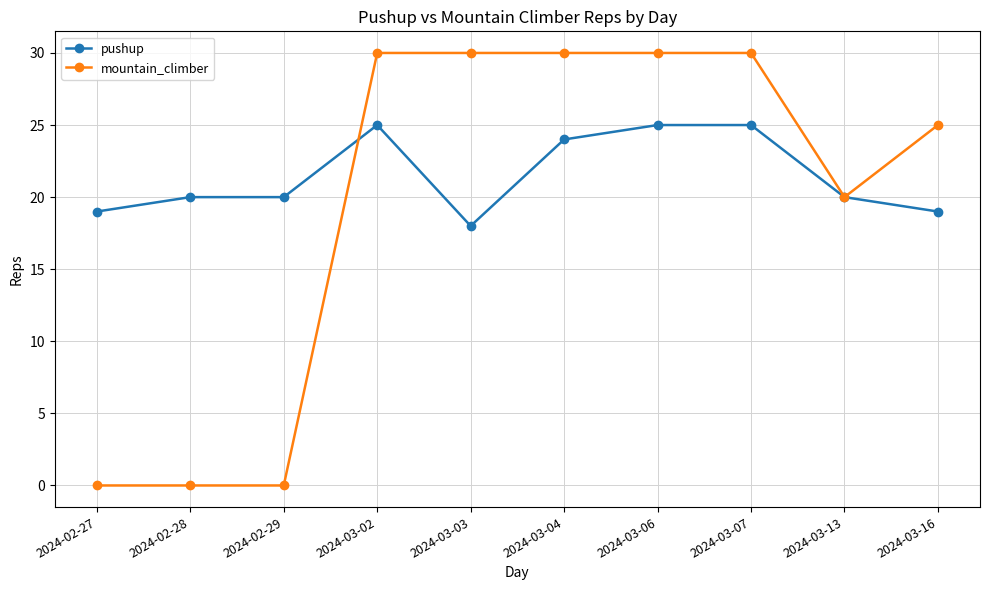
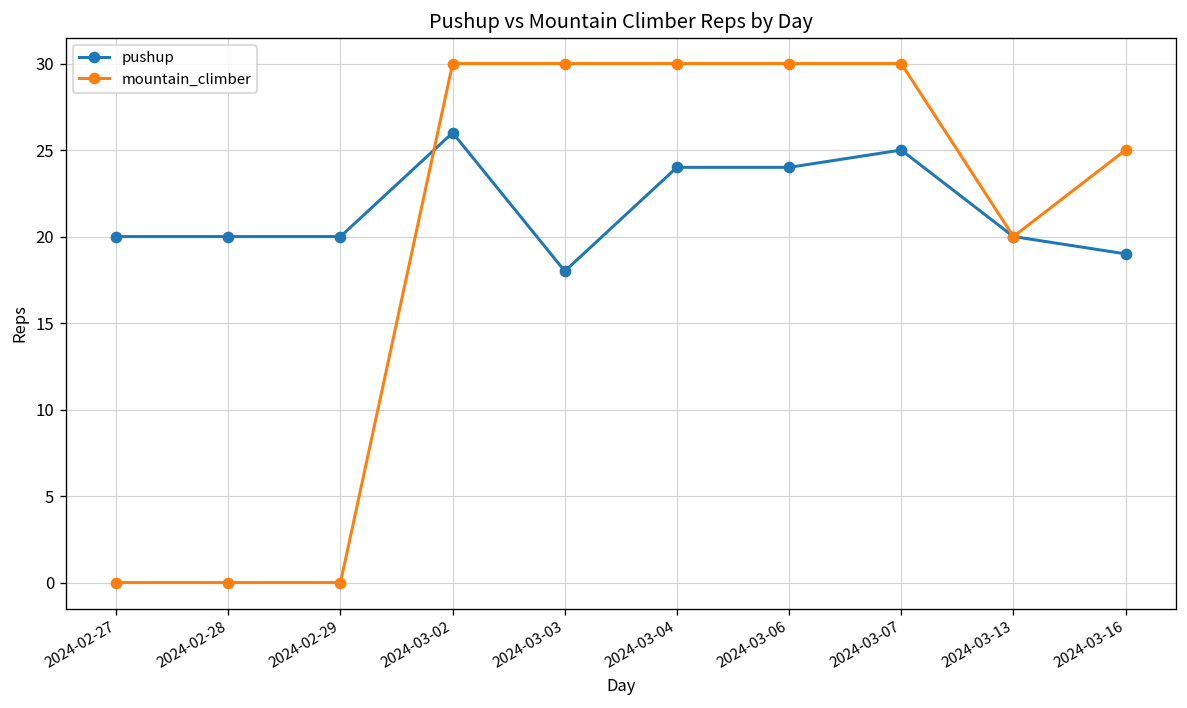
  {
    "pushup": {
-     "2024-02-27": 19,
+     "2024-02-27": 20,
      "2024-02-28": 20,
      "2024-02-29": 20,
-     "2024-03-02": 25,
+     "2024-03-02": 26,
      "2024-03-03": 18,
      "2024-03-04": 24,
-     "2024-03-06": 25,
+     "2024-03-06": 24,
      "2024-03-07": 25,
      "2024-03-16": 19
    },
    "mountain_climber": {
      "2024-02-27": 0,
      "2024-02-28": 0,
      "2024-02-29": 0,
      "2024-03-02": 30,
      "2024-03-03": 30,
      "2024-03-04": 30,
      "2024-03-06": 30,
      "2024-03-07": 30,
      "2024-03-16": 25
    }
  }
